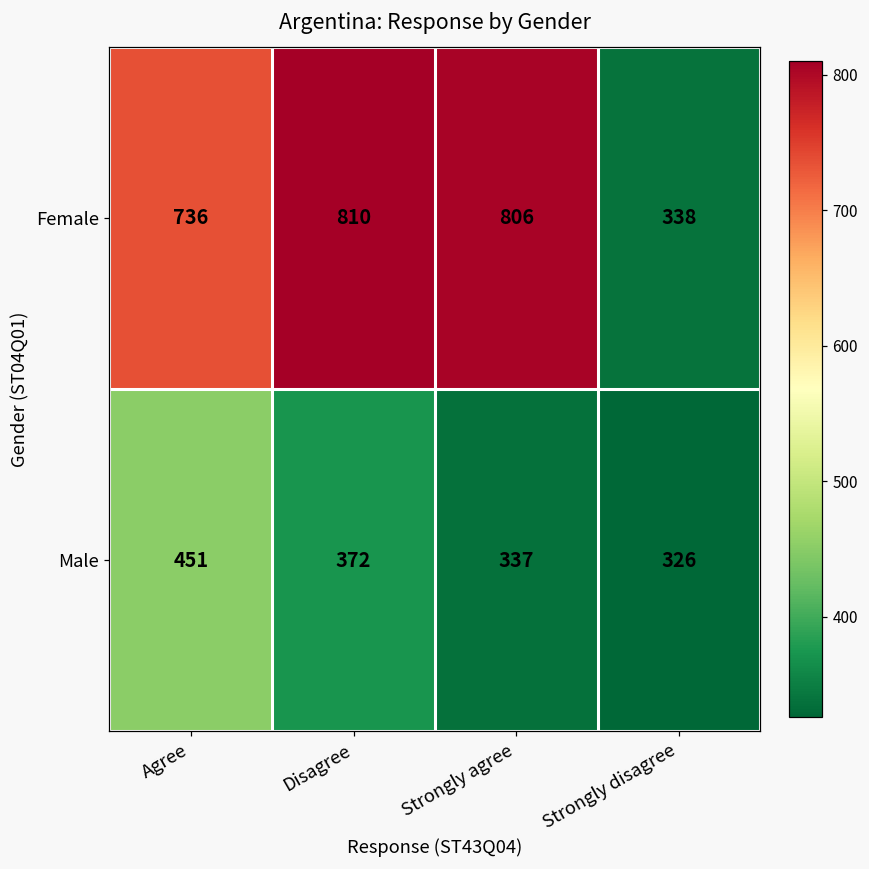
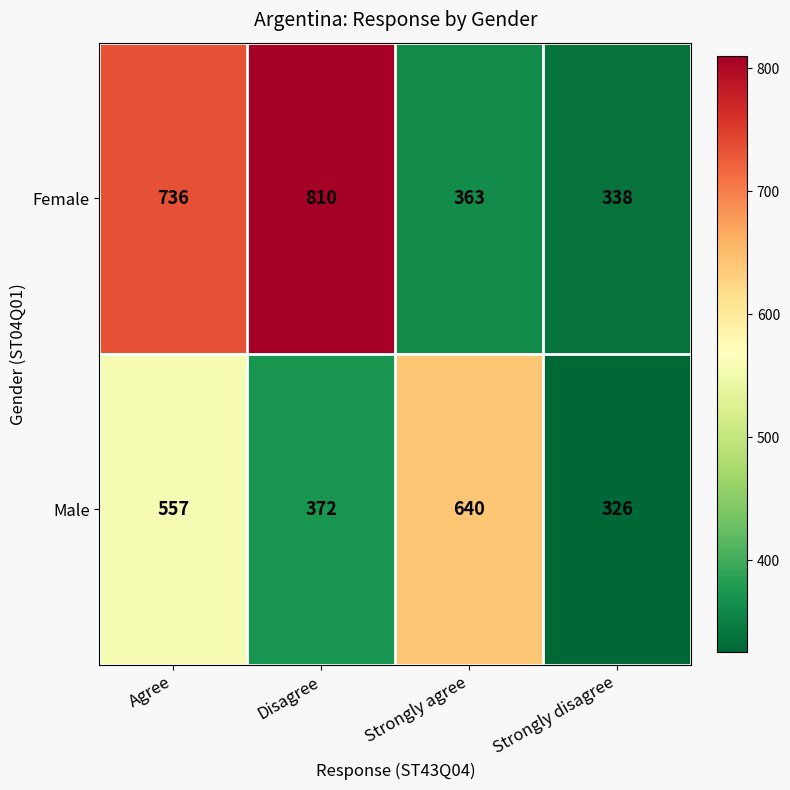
  {
    "Female": {
      "Agree": 736,
      "Disagree": 810,
-     "Strongly agree": 806,
+     "Strongly agree": 363,
      "Strongly disagree": 338
    },
    "Male": {
-     "Agree": 451,
+     "Agree": 557,
      "Disagree": 372,
-     "Strongly agree": 337,
+     "Strongly agree": 640,
      "Strongly disagree": 326
    }
  }
